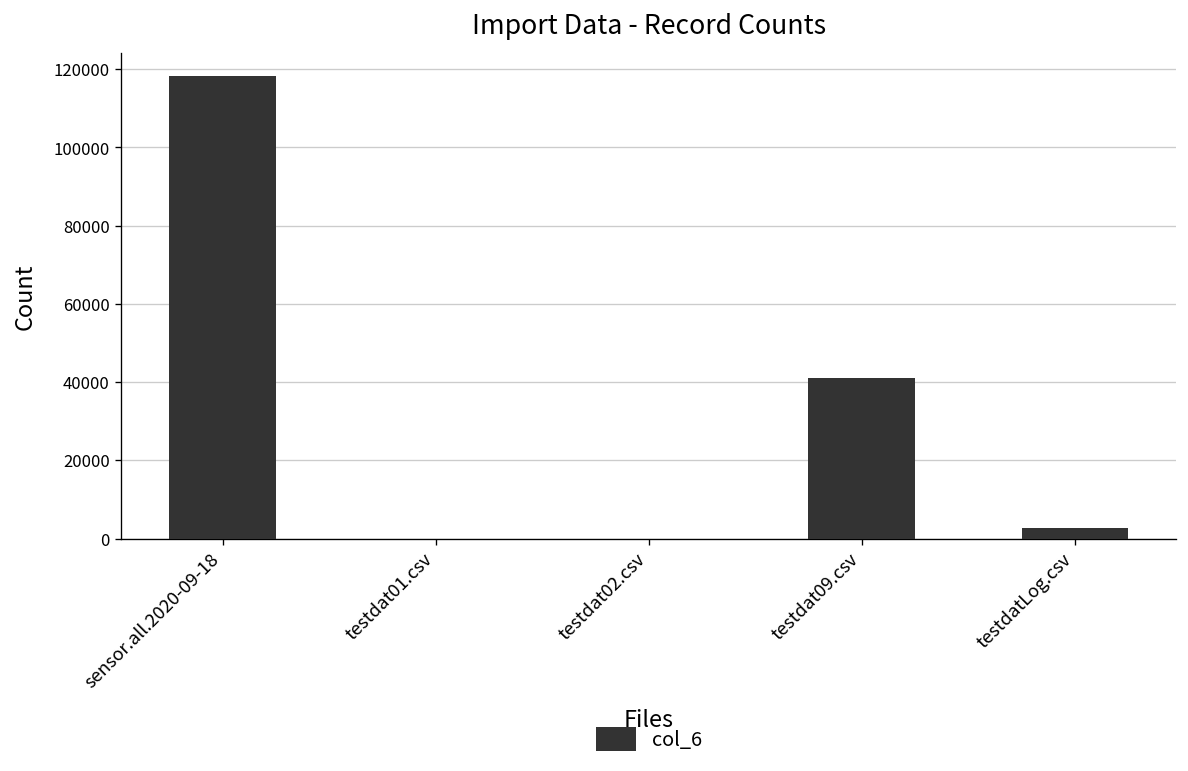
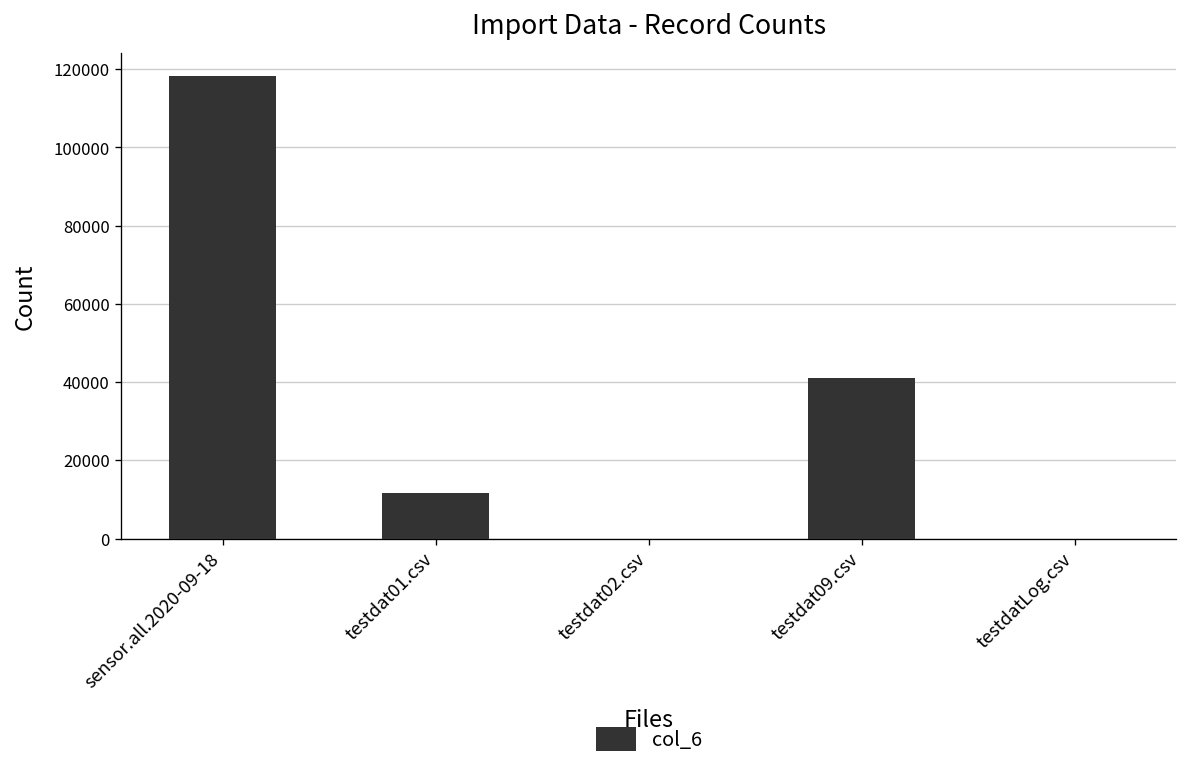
  {
    "sensor.all.2020-09-18": 118000,
-   "testdat01.csv": 0,
+   "testdat01.csv": 12000,
    "testdat09.csv": 41000,
-   "testdatLog.csv": 3000
+   "testdatLog.csv": 0
  }
